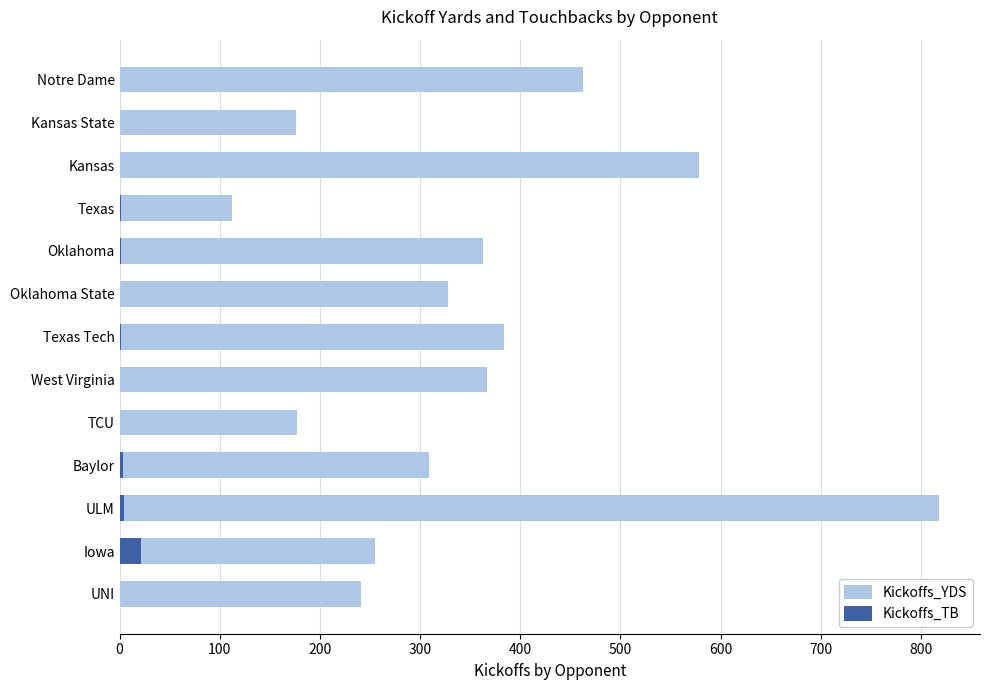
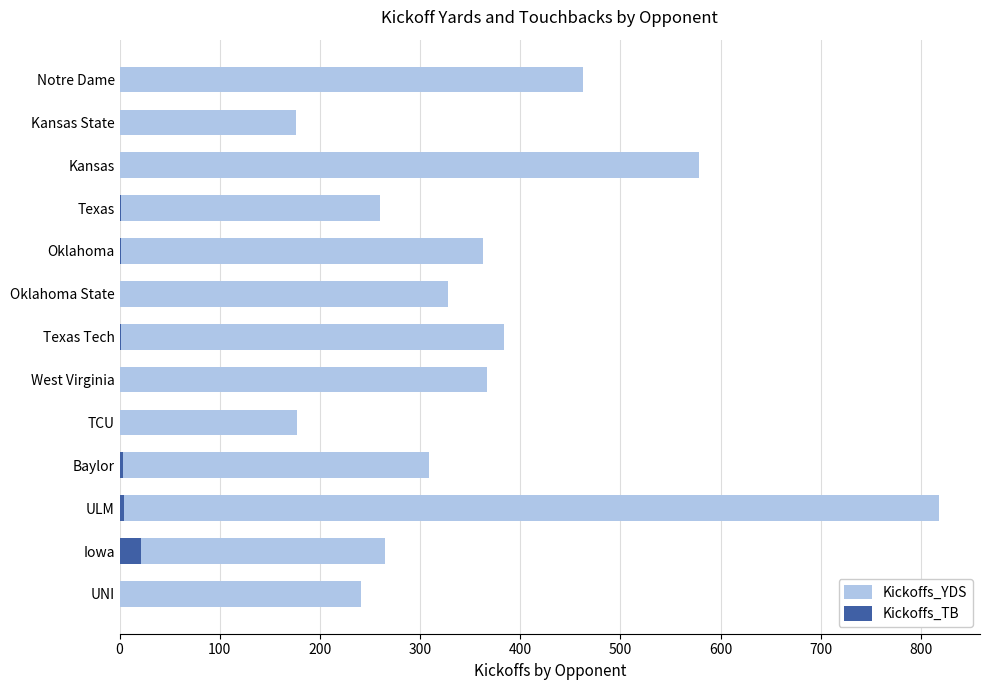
  {
    "Kickoffs_YDS": {
      "Notre Dame": 463,
      "Kansas State": 176,
      "Kansas": 578,
-     "Texas": 112,
+     "Texas": 260,
      "Oklahoma": 363,
      "Oklahoma State": 328,
      "Texas Tech": 384,
      "West Virginia": 367,
      "TCU": 177,
      "Baylor": 309,
      "ULM": 818,
-     "Iowa": 255,
+     "Iowa": 265,
      "UNI": 241
    },
    "Kickoffs_TB": {
      "Notre Dame": 0,
      "Kansas State": 0,
      "Kansas": 0,
      "Oklahoma State": 0,
      "West Virginia": 0,
      "TCU": 0,
      "UNI": 0
    }
  }
